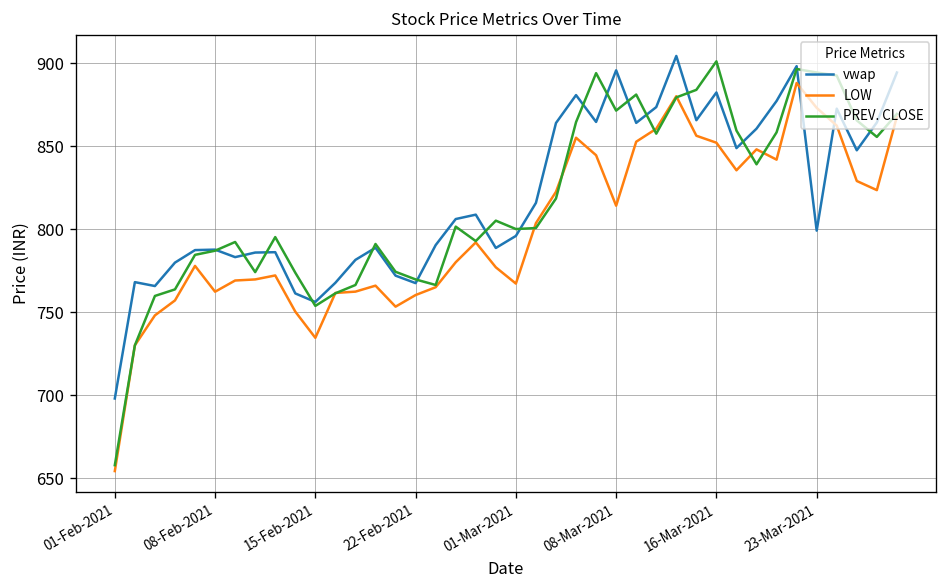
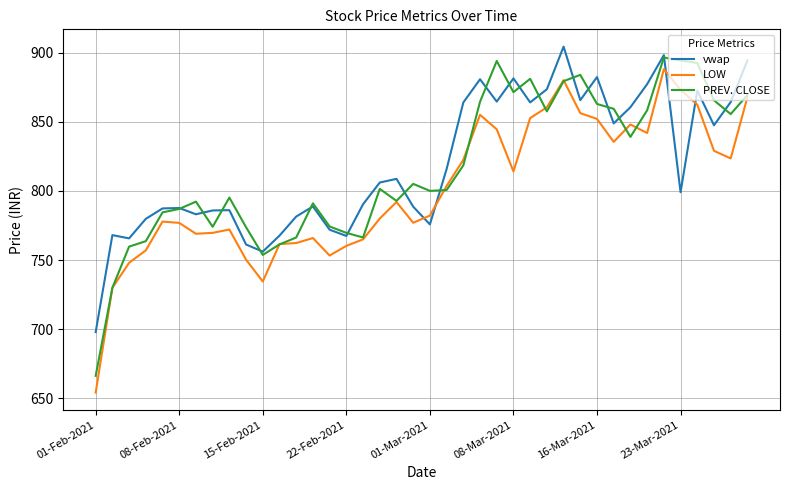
  {
    "vwap": {
      "01-Feb-2021": 698,
      "15-Feb-2021": 756,
      "22-Feb-2021": 767,
-     "01-Mar-2021": 796,
-     "08-Mar-2021": 896,
+     "01-Mar-2021": 776,
+     "08-Mar-2021": 881,
      "16-Mar-2021": 882,
      "23-Mar-2021": 799
    },
    "LOW": {
      "01-Feb-2021": 654,
-     "08-Feb-2021": 762,
+     "08-Feb-2021": 777,
      "15-Feb-2021": 735,
      "22-Feb-2021": 760,
-     "01-Mar-2021": 767,
+     "01-Mar-2021": 782,
      "08-Mar-2021": 814,
      "16-Mar-2021": 852
    },
    "PREV. CLOSE": {
-     "01-Feb-2021": 658,
+     "01-Feb-2021": 666,
      "15-Feb-2021": 754,
      "22-Feb-2021": 770,
      "01-Mar-2021": 800,
      "08-Mar-2021": 871,
-     "16-Mar-2021": 901
+     "16-Mar-2021": 863
    }
  }
